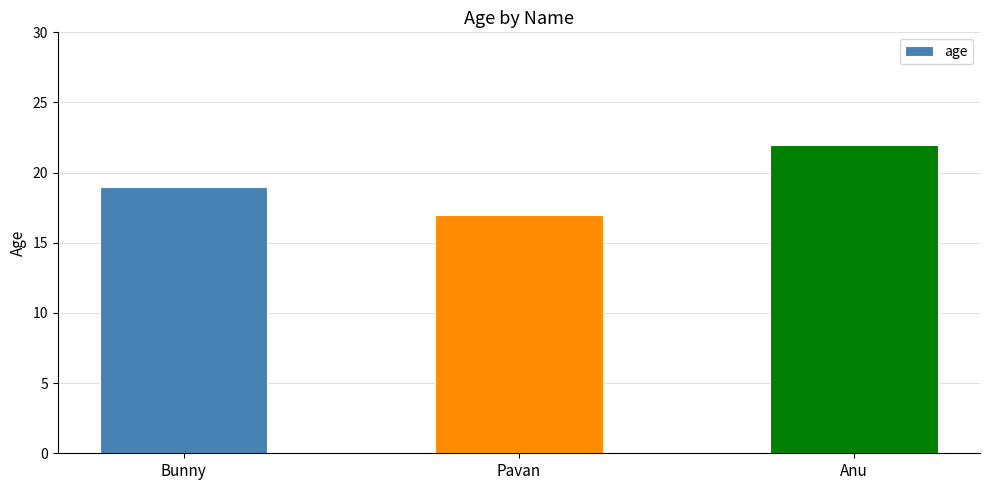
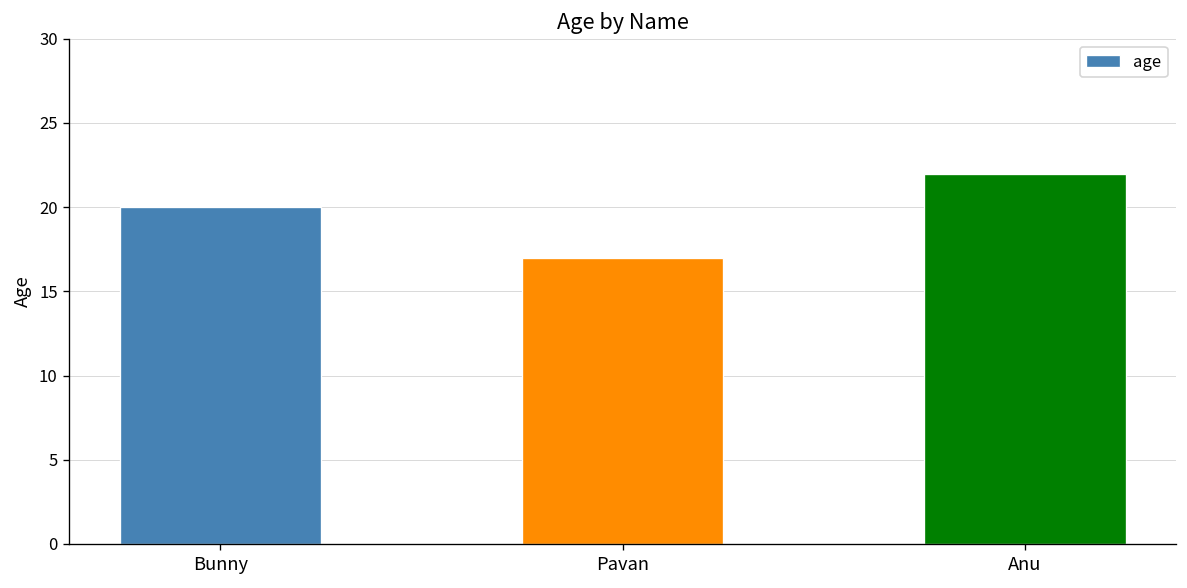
  {
-   "Bunny": 19,
+   "Bunny": 20,
    "Pavan": 17,
    "Anu": 22
  }
